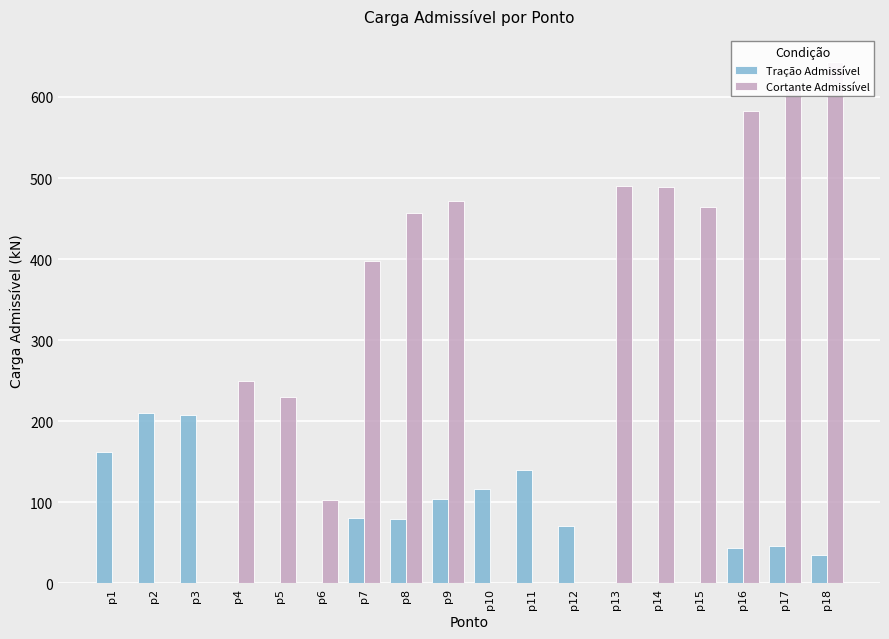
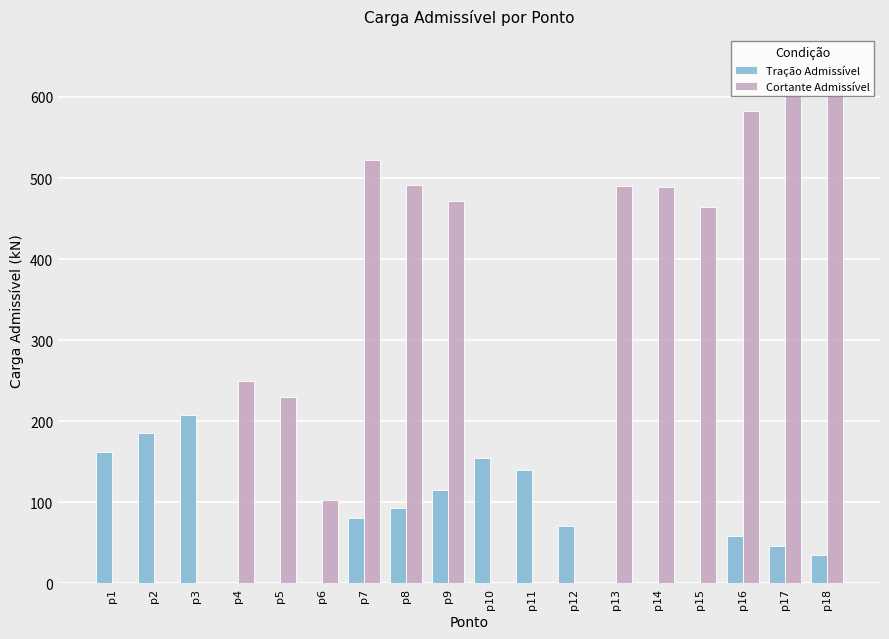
  {
    "Tração Admissível": {
      "p1": 160,
-     "p2": 210,
+     "p2": 190,
      "p3": 210,
      "p4": 0,
      "p5": 0,
      "p6": 0,
      "p7": 80,
-     "p8": 80,
-     "p9": 100,
-     "p10": 120,
+     "p8": 90,
+     "p9": 120,
+     "p10": 150,
      "p11": 140,
      "p12": 70,
      "p13": 0,
      "p14": 0,
      "p15": 0,
-     "p16": 40,
+     "p16": 60,
      "p17": 50,
      "p18": 40
    },
    "Cortante Admissível": {
      "p1": 0,
      "p2": 0,
      "p3": 0,
      "p4": 250,
      "p5": 230,
      "p6": 100,
-     "p7": 400,
-     "p8": 460,
+     "p7": 520,
+     "p8": 490,
      "p9": 470,
      "p10": 0,
      "p11": 0,
      "p12": 0,
      "p13": 490,
      "p14": 490,
      "p15": 460,
      "p16": 580
    }
  }
